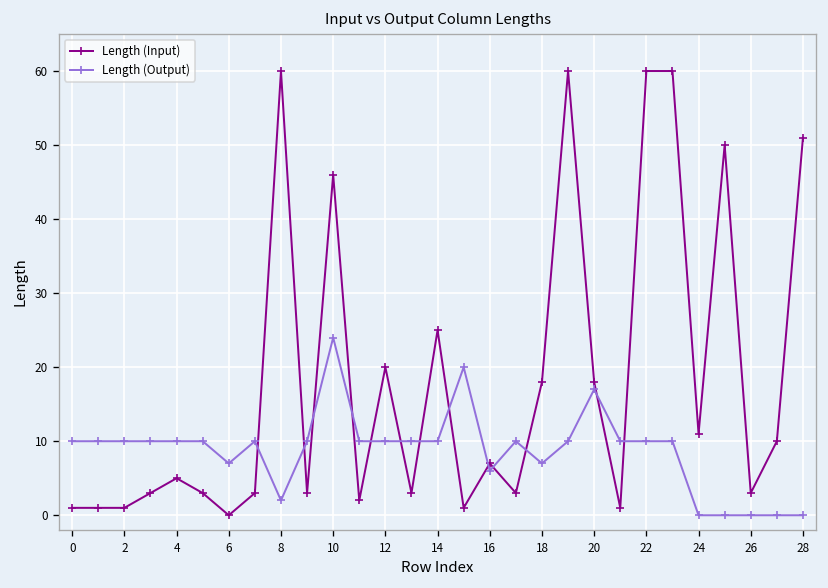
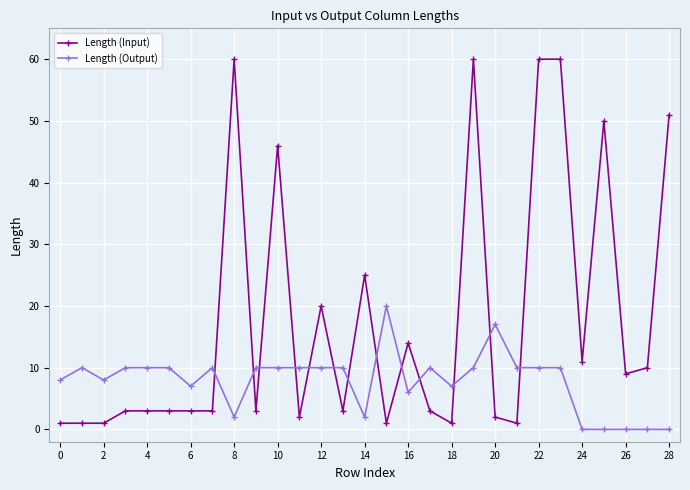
  {
    "Length (Input)": {
      "0": 1,
      "2": 1,
-     "4": 5,
-     "6": 0,
+     "4": 3,
+     "6": 3,
      "8": 60,
      "10": 46,
      "12": 20,
      "14": 25,
-     "16": 7,
-     "18": 18,
-     "20": 18,
+     "16": 14,
+     "18": 1,
+     "20": 2,
      "22": 60,
      "24": 11,
-     "26": 3,
+     "26": 9,
      "28": 51
    },
    "Length (Output)": {
-     "0": 10,
-     "2": 10,
+     "0": 8,
+     "2": 8,
      "4": 10,
      "6": 7,
      "8": 2,
-     "10": 24,
+     "10": 10,
      "12": 10,
-     "14": 10,
+     "14": 2,
      "16": 6,
      "18": 7,
      "20": 17,
      "22": 10,
      "24": 0,
      "26": 0,
      "28": 0
    }
  }
